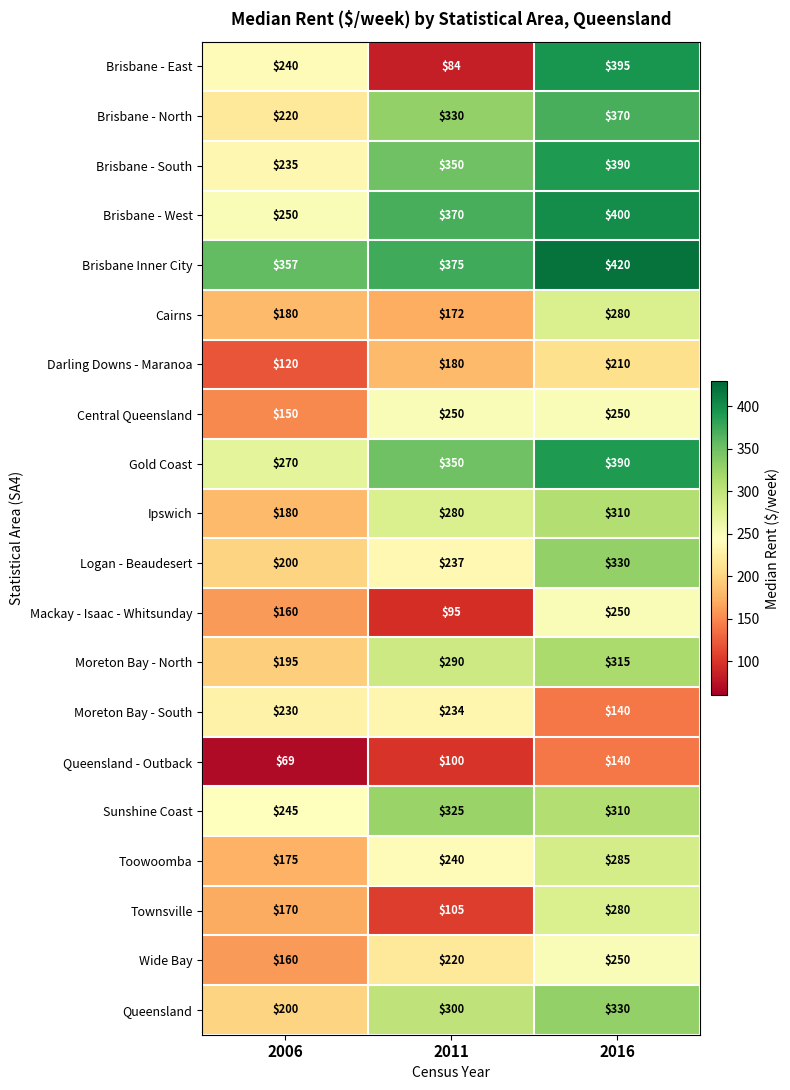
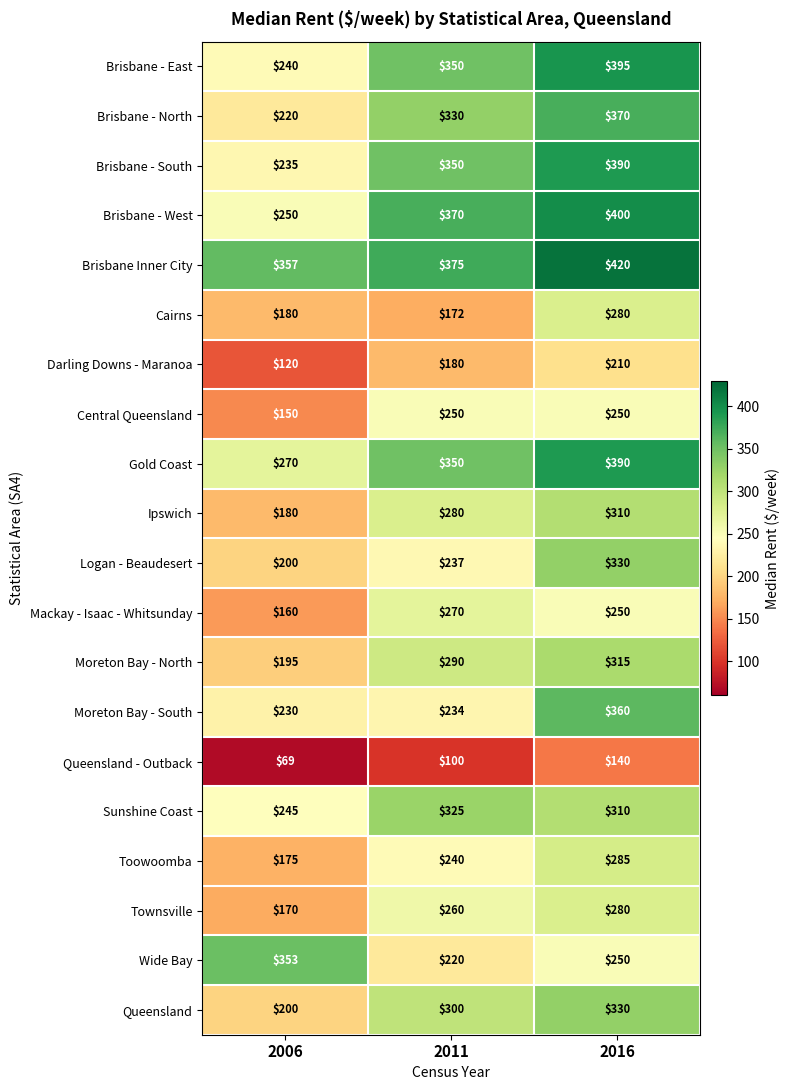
  {
    "Brisbane - East": {
      "2006": "$240",
-     "2011": "$84",
+     "2011": "$350",
      "2016": "$395"
    },
    "Brisbane - North": {
      "2006": "$220",
      "2011": "$330",
      "2016": "$370"
    },
    "Brisbane - South": {
      "2006": "$235",
      "2011": "$350",
      "2016": "$390"
    },
    "Brisbane - West": {
      "2006": "$250",
      "2011": "$370",
      "2016": "$400"
    },
    "Brisbane Inner City": {
      "2006": "$357",
      "2011": "$375",
      "2016": "$420"
    },
    "Cairns": {
      "2006": "$180",
      "2011": "$172",
      "2016": "$280"
    },
    "Darling Downs - Maranoa": {
      "2006": "$120",
      "2011": "$180",
      "2016": "$210"
    },
    "Central Queensland": {
      "2006": "$150",
      "2011": "$250",
      "2016": "$250"
    },
    "Gold Coast": {
      "2006": "$270",
      "2011": "$350",
      "2016": "$390"
    },
    "Ipswich": {
      "2006": "$180",
      "2011": "$280",
      "2016": "$310"
    },
    "Logan - Beaudesert": {
      "2006": "$200",
      "2011": "$237",
      "2016": "$330"
    },
    "Mackay - Isaac - Whitsunday": {
      "2006": "$160",
-     "2011": "$95",
+     "2011": "$270",
      "2016": "$250"
    },
    "Moreton Bay - North": {
      "2006": "$195",
      "2011": "$290",
      "2016": "$315"
    },
    "Moreton Bay - South": {
      "2006": "$230",
      "2011": "$234",
-     "2016": "$140"
+     "2016": "$360"
    },
    "Queensland - Outback": {
      "2006": "$69",
      "2011": "$100",
      "2016": "$140"
    },
    "Sunshine Coast": {
      "2006": "$245",
      "2011": "$325",
      "2016": "$310"
    },
    "Toowoomba": {
      "2006": "$175",
      "2011": "$240",
      "2016": "$285"
    },
    "Townsville": {
      "2006": "$170",
-     "2011": "$105",
+     "2011": "$260",
      "2016": "$280"
    },
    "Wide Bay": {
-     "2006": "$160",
+     "2006": "$353",
      "2011": "$220",
      "2016": "$250"
    },
    "Queensland": {
      "2006": "$200",
      "2011": "$300",
      "2016": "$330"
    }
  }
